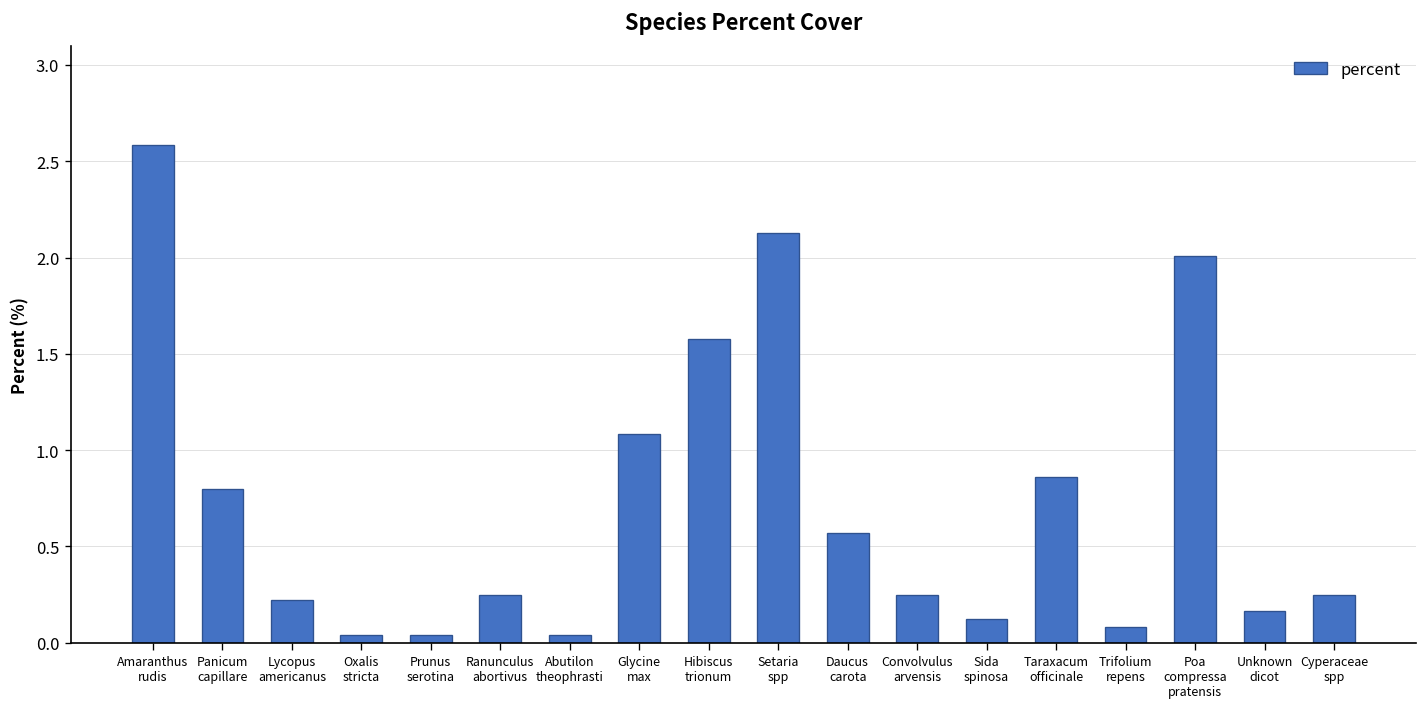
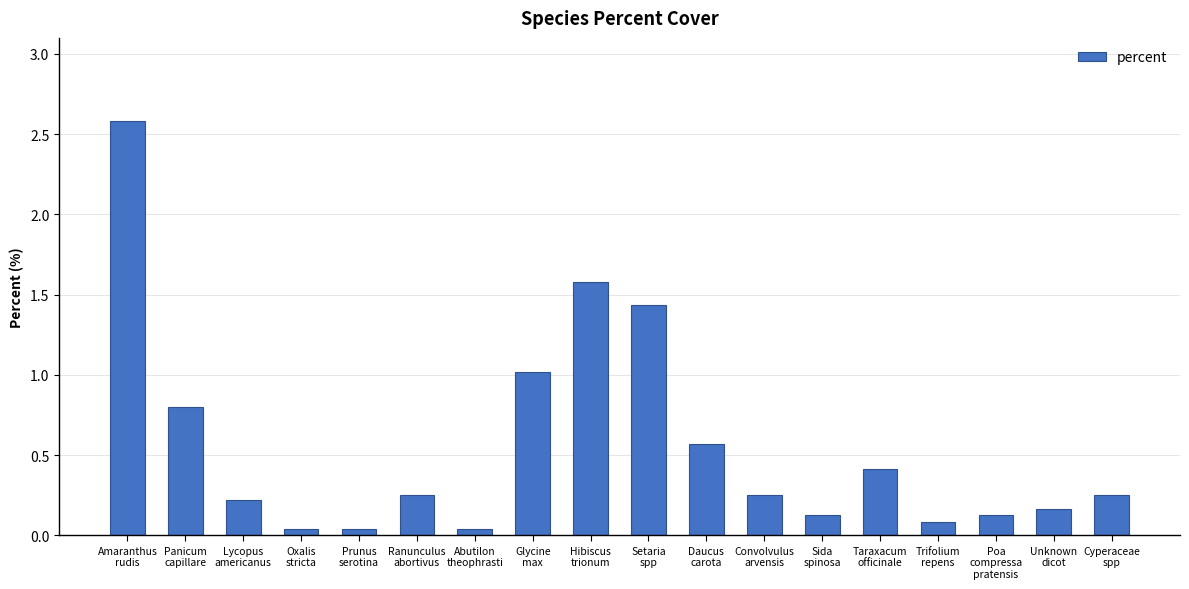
  {
    "Amaranthus rudis": 2.58,
    "Panicum capillare": 0.80,
    "Lycopus americanus": 0.22,
    "Oxalis stricta": 0.04,
    "Prunus serotina": 0.04,
    "Ranunculus abortivus": 0.25,
    "Abutilon theophrasti": 0.04,
-   "Glycine max": 1.08,
+   "Glycine max": 1.02,
    "Hibiscus trionum": 1.58,
-   "Setaria spp": 2.13,
+   "Setaria spp": 1.44,
    "Daucus carota": 0.57,
    "Convolvulus arvensis": 0.25,
    "Sida spinosa": 0.13,
-   "Taraxacum officinale": 0.86,
+   "Taraxacum officinale": 0.42,
    "Trifolium repens": 0.08,
-   "Poa compressa pratensis": 2.01,
+   "Poa compressa pratensis": 0.13,
    "Unknown dicot": 0.17,
    "Cyperaceae spp": 0.25
  }
